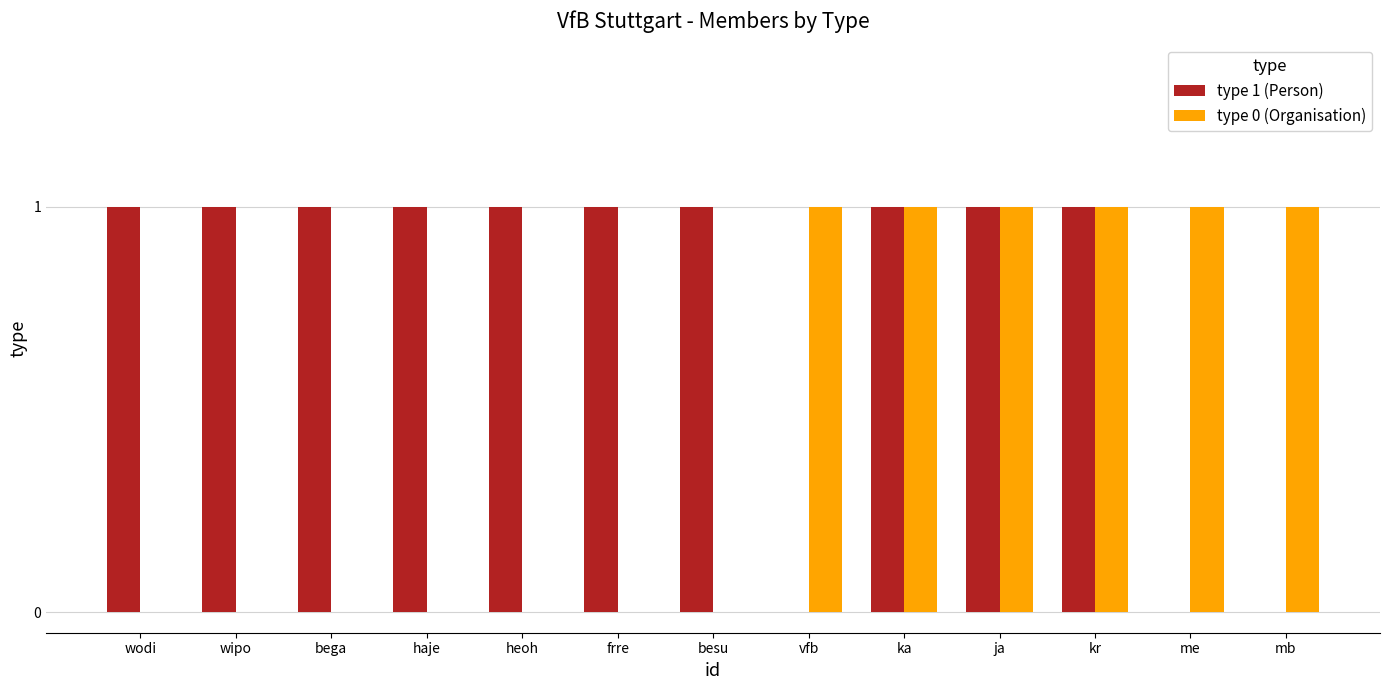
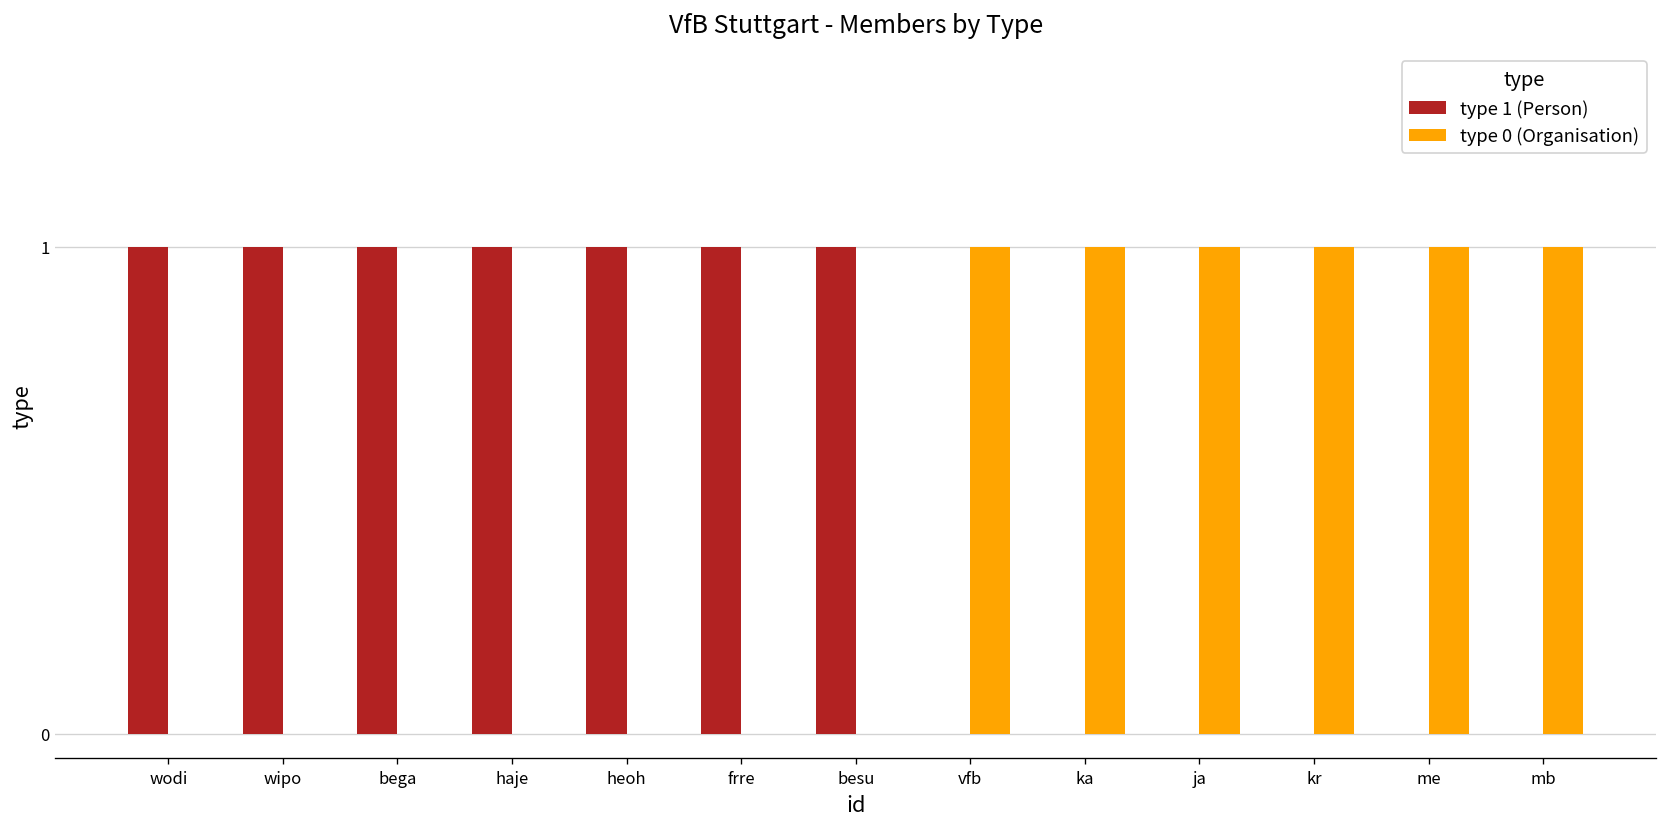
  {
    "type 1 (Person)": {
      "wodi": 1,
      "wipo": 1,
      "bega": 1,
      "haje": 1,
      "heoh": 1,
      "frre": 1,
      "besu": 1,
      "vfb": 0,
-     "ka": 1,
-     "ja": 1,
-     "kr": 1,
+     "ka": 0,
+     "ja": 0,
+     "kr": 0,
      "me": 0,
      "mb": 0
    },
    "type 0 (Organisation)": {
      "wodi": 0,
      "wipo": 0,
      "bega": 0,
      "haje": 0,
      "heoh": 0,
      "frre": 0,
      "besu": 0,
      "vfb": 1,
      "ka": 1,
      "ja": 1,
      "kr": 1,
      "me": 1,
      "mb": 1
    }
  }
